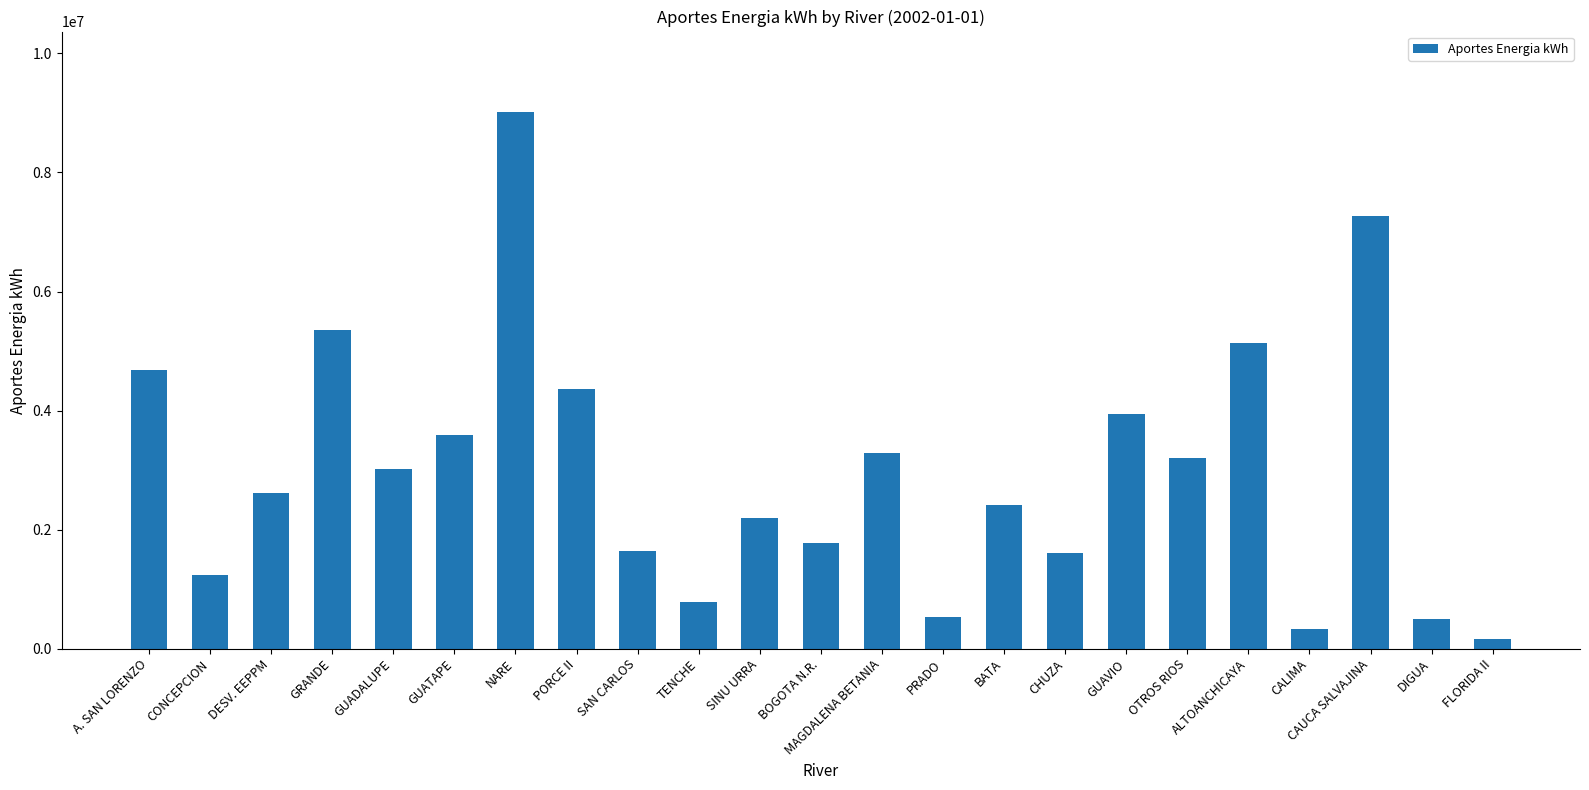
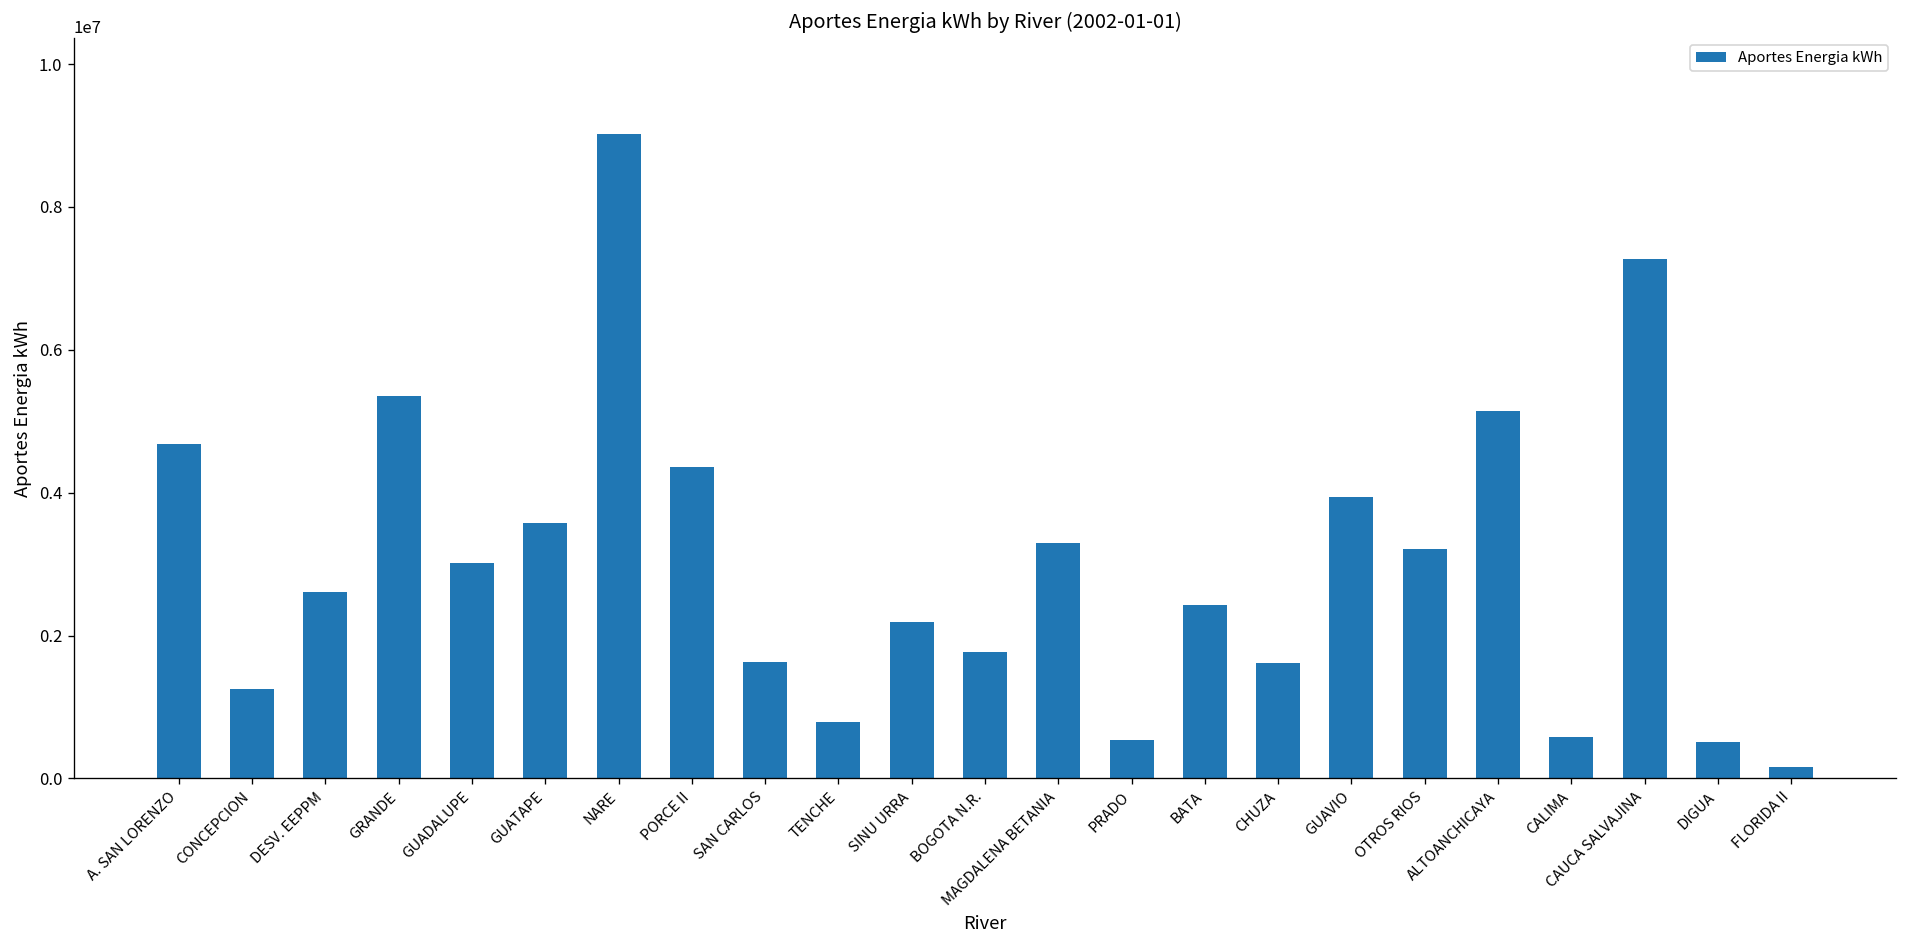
  {
    "A. SAN LORENZO": 4700000,
    "CONCEPCION": 1200000,
    "DESV. EEPPM": 2600000,
    "GRANDE": 5400000,
    "GUADALUPE": 3000000,
    "GUATAPE": 3600000,
    "NARE": 9000000,
    "PORCE II": 4400000,
    "SAN CARLOS": 1600000,
    "TENCHE": 800000,
    "SINU URRA": 2200000,
    "BOGOTA N.R.": 1800000,
    "MAGDALENA BETANIA": 3300000,
    "PRADO": 500000,
    "BATA": 2400000,
    "CHUZA": 1600000,
    "GUAVIO": 3900000,
    "OTROS RIOS": 3200000,
    "ALTOANCHICAYA": 5100000,
-   "CALIMA": 300000,
+   "CALIMA": 600000,
    "CAUCA SALVAJINA": 7300000,
    "DIGUA": 500000,
    "FLORIDA II": 200000
  }
